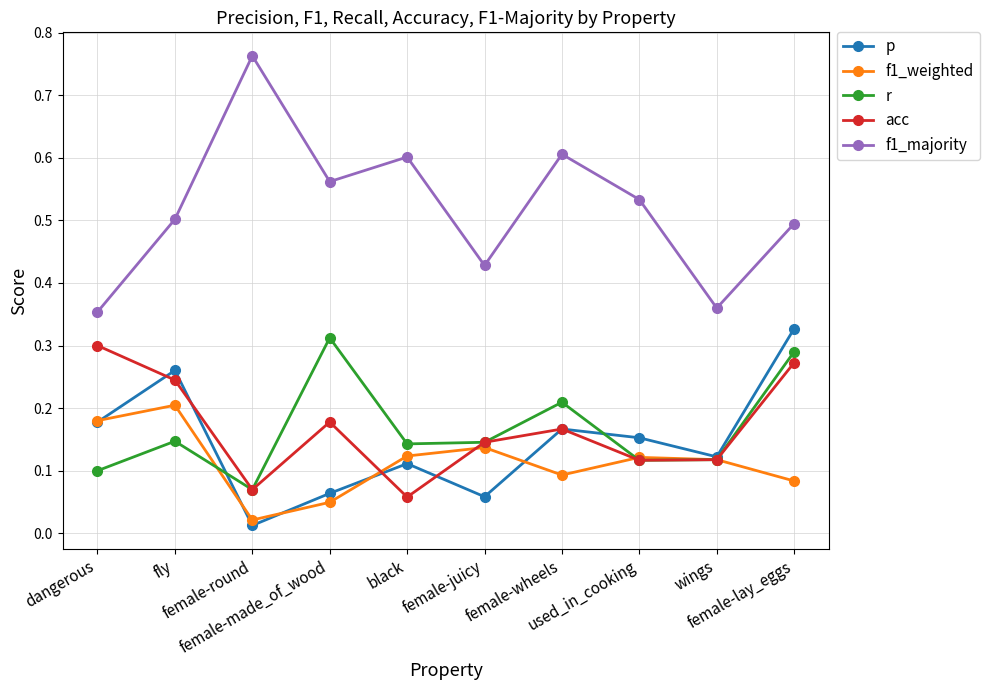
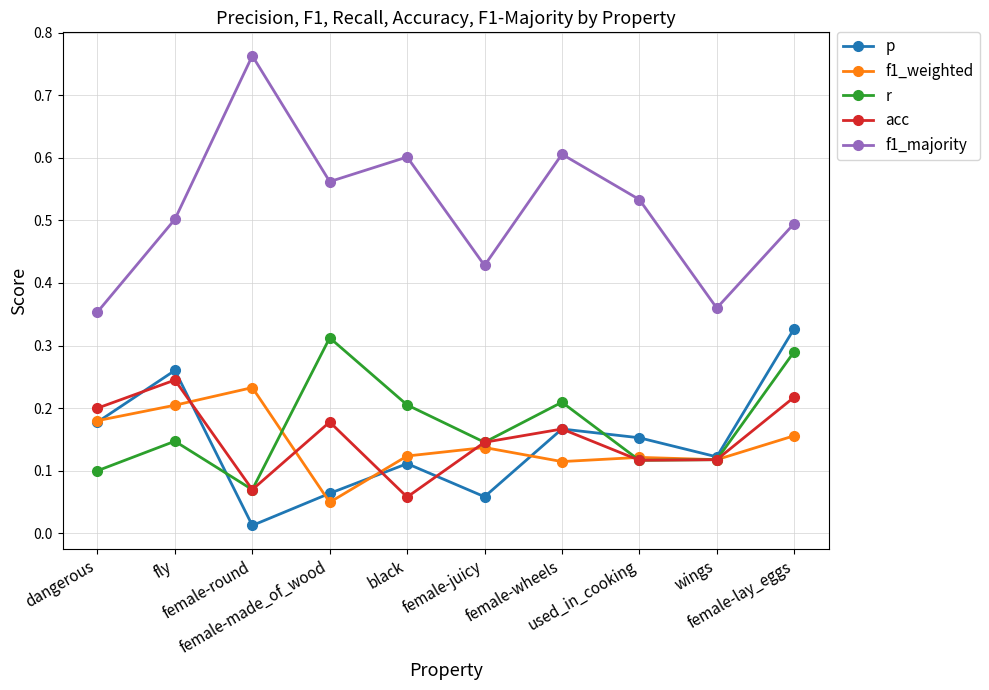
  {
    "p": {
      "fly": 0.26,
      "female-round": 0.01,
      "female-made_of_wood": 0.06,
      "black": 0.11,
      "female-juicy": 0.06,
      "used_in_cooking": 0.15,
      "wings": 0.12,
      "female-lay_eggs": 0.33
    },
    "f1_weighted": {
      "fly": 0.20,
-     "female-round": 0.02,
+     "female-round": 0.23,
      "female-made_of_wood": 0.05,
      "black": 0.12,
      "female-juicy": 0.14,
-     "female-wheels": 0.09,
+     "female-wheels": 0.11,
      "used_in_cooking": 0.12,
-     "female-lay_eggs": 0.08
+     "female-lay_eggs": 0.16
    },
    "r": {
      "dangerous": 0.10,
      "fly": 0.15,
      "female-made_of_wood": 0.31,
-     "black": 0.14,
+     "black": 0.21,
      "female-wheels": 0.21,
      "female-lay_eggs": 0.29
    },
    "acc": {
-     "dangerous": 0.3,
+     "dangerous": 0.2,
      "fly": 0.24,
      "female-made_of_wood": 0.18,
      "black": 0.06,
-     "female-lay_eggs": 0.27
+     "female-lay_eggs": 0.22
    },
    "f1_majority": {
      "dangerous": 0.35,
      "fly": 0.50,
      "female-round": 0.76,
      "female-made_of_wood": 0.56,
      "black": 0.60,
      "female-juicy": 0.43,
      "female-wheels": 0.61,
      "used_in_cooking": 0.53,
      "wings": 0.36,
      "female-lay_eggs": 0.49
    }
  }
